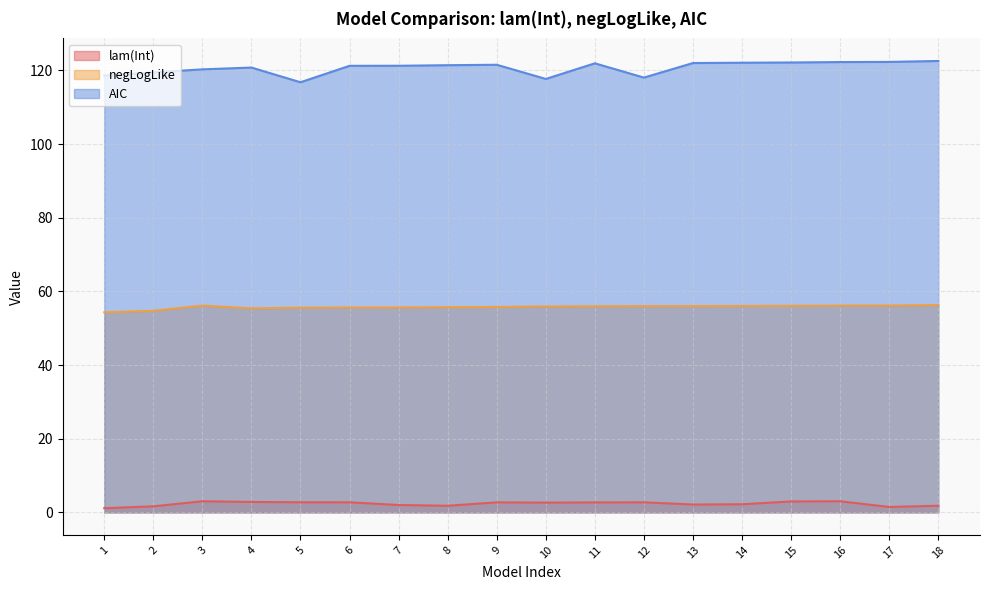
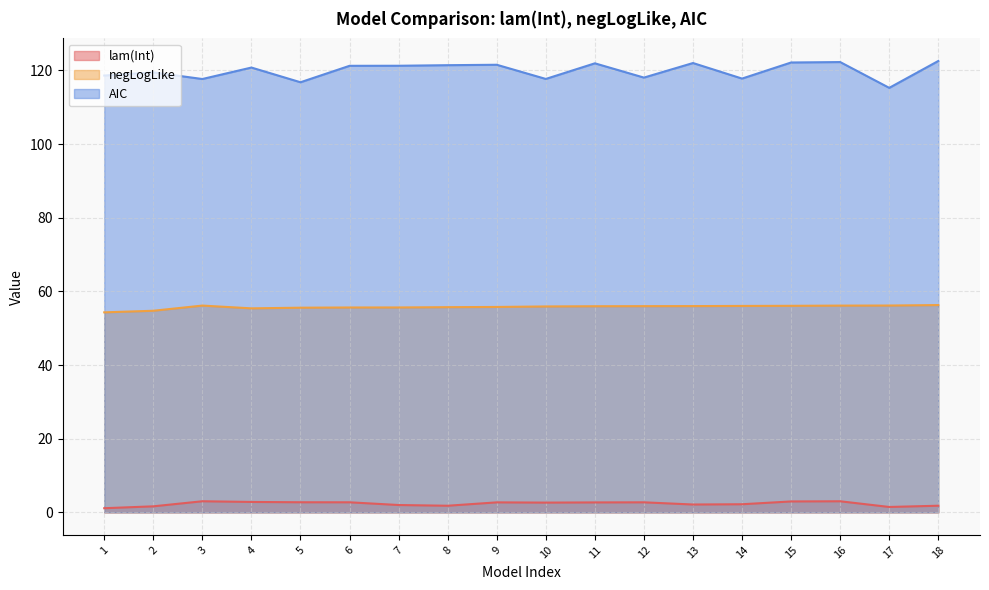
  {
    "AIC": {
-     "3": 120,
+     "3": 118,
      "4": 121,
      "5": 117,
      "6": 121,
      "7": 121,
      "8": 121,
      "9": 122,
      "10": 118,
      "11": 122,
      "12": 118,
      "13": 122,
-     "14": 122,
+     "14": 118,
      "15": 122,
      "16": 122,
-     "17": 122,
+     "17": 115,
      "18": 123
    }
  }
